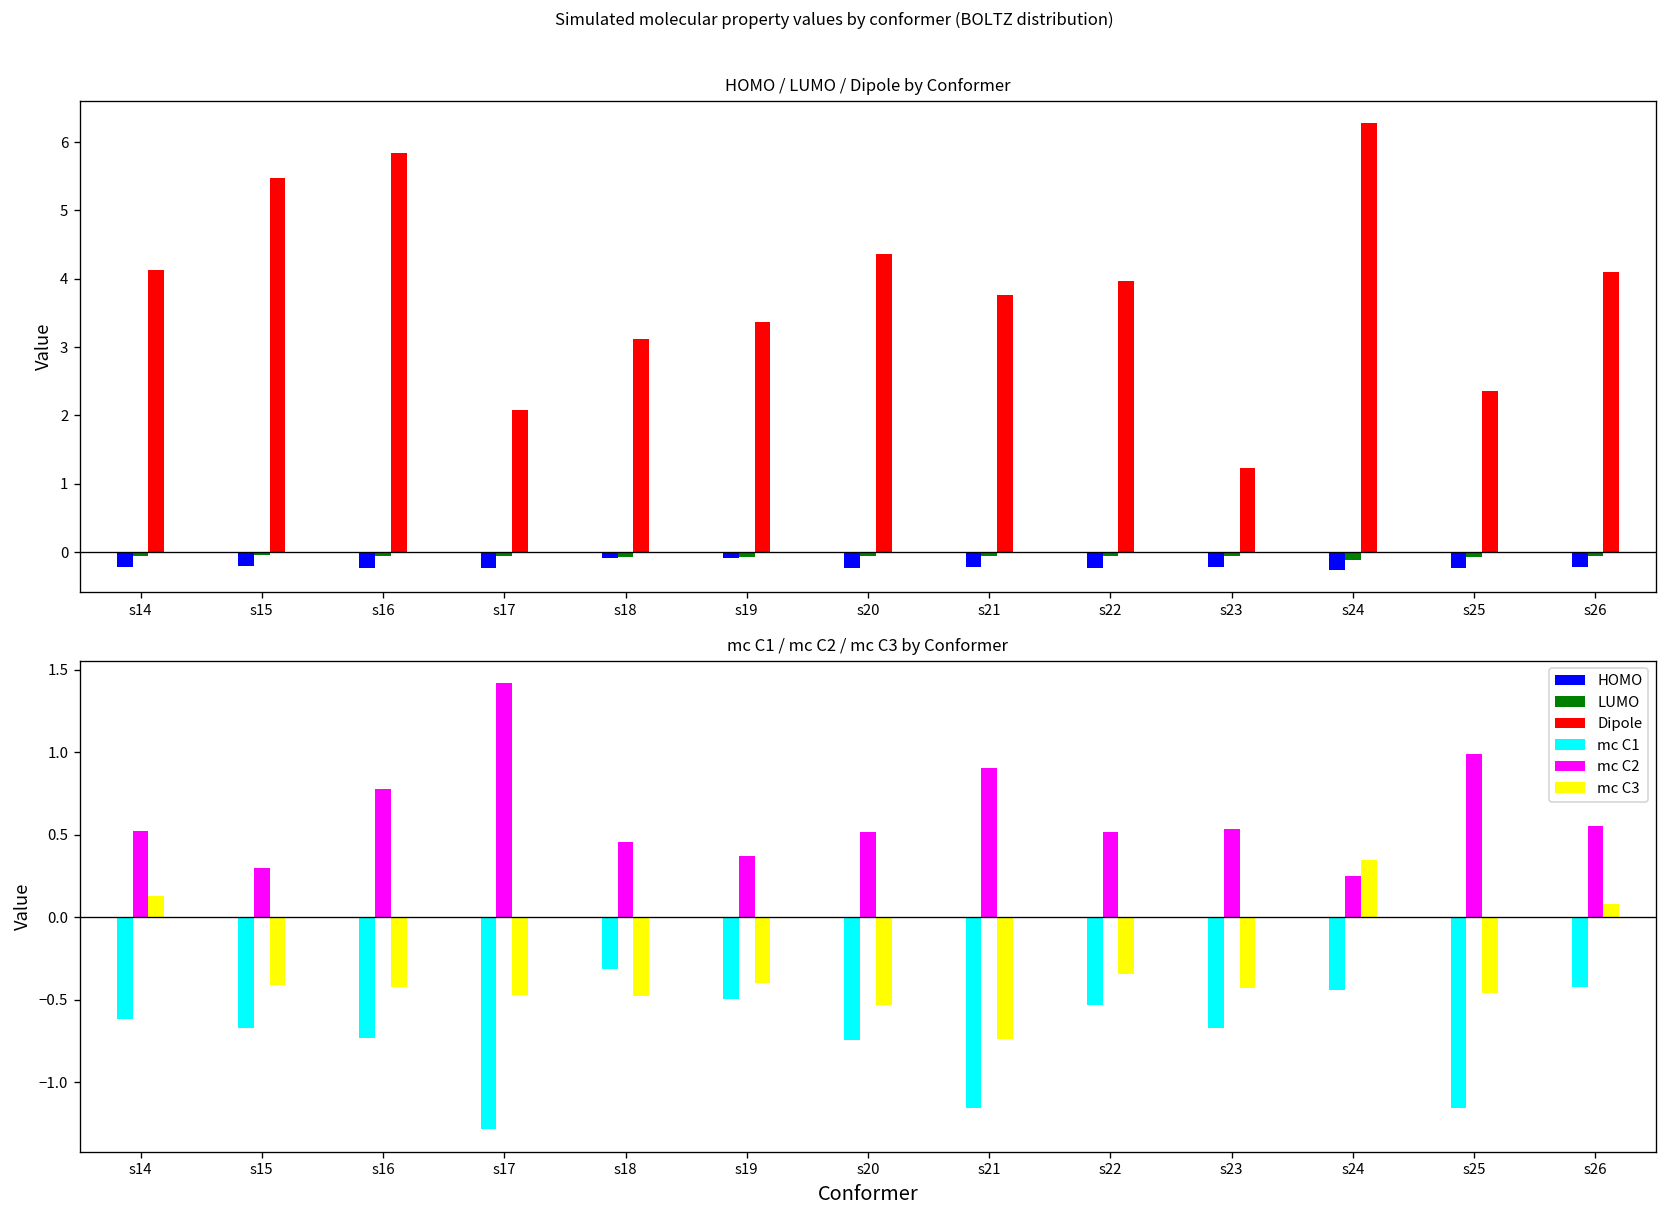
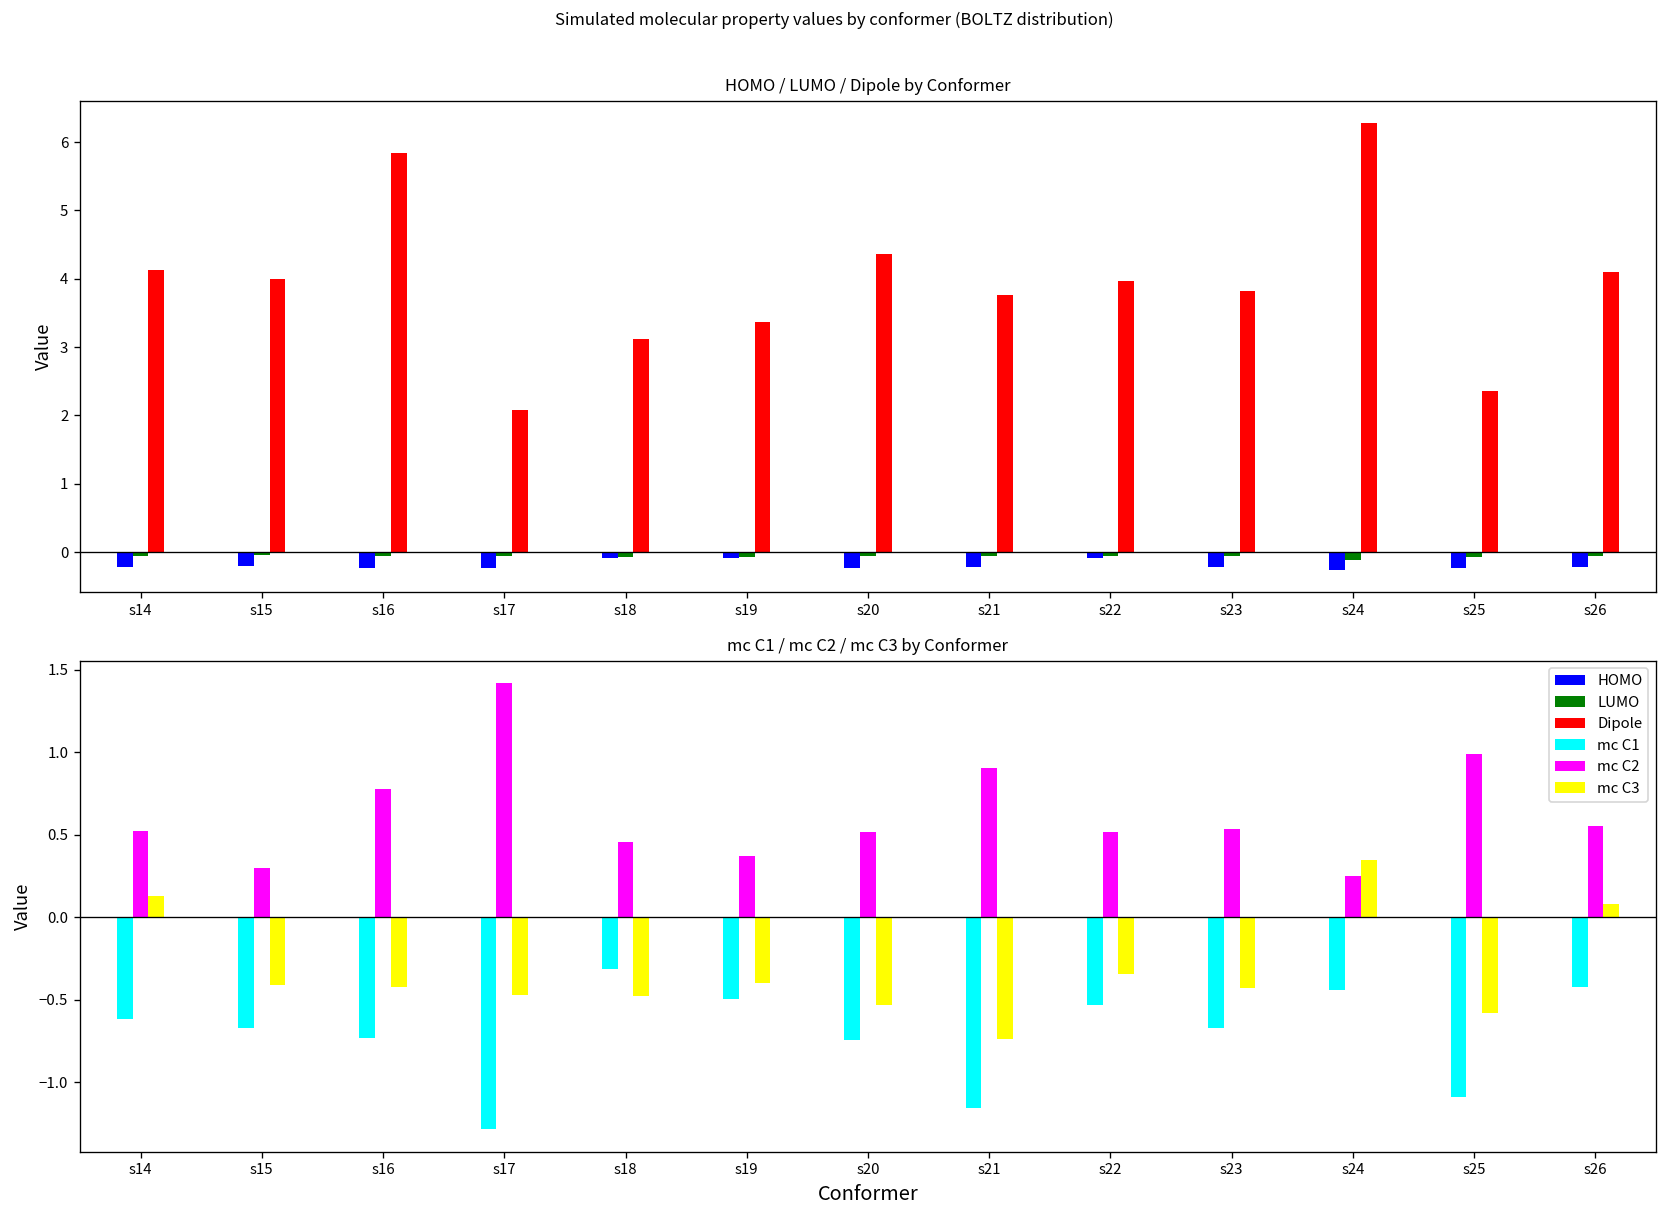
  {
    "HOMO / LUMO / Dipole by Conformer": {
      "HOMO": {
        "s14": -0.2,
        "s15": -0.2,
        "s16": -0.2,
        "s17": -0.2,
        "s18": -0.1,
        "s19": -0.1,
        "s20": -0.2,
        "s21": -0.2,
-       "s22": -0.2,
+       "s22": -0.1,
        "s23": -0.2,
        "s24": -0.3,
        "s25": -0.2,
        "s26": -0.2
      },
      "LUMO": {
        "s14": -0.1,
        "s15": 0.0,
        "s16": -0.1,
        "s17": -0.1,
        "s18": -0.1,
        "s19": -0.1,
        "s20": -0.1,
        "s21": -0.1,
        "s22": -0.1,
        "s23": -0.1,
        "s24": -0.1,
        "s25": -0.1,
        "s26": -0.1
      },
      "Dipole": {
        "s14": 4.1,
-       "s15": 5.5,
+       "s15": 4.0,
        "s16": 5.8,
        "s17": 2.1,
        "s18": 3.1,
        "s19": 3.4,
        "s20": 4.4,
        "s21": 3.8,
        "s22": 4.0,
-       "s23": 1.2,
+       "s23": 3.8,
        "s24": 6.3,
        "s25": 2.4,
        "s26": 4.1
      }
    },
    "mc C1 / mc C2 / mc C3 by Conformer": {
      "mc C1": {
        "s14": -0.62,
        "s15": -0.67,
        "s16": -0.73,
        "s17": -1.28,
        "s18": -0.31,
        "s19": -0.50,
        "s20": -0.74,
        "s21": -1.15,
        "s22": -0.53,
        "s23": -0.67,
        "s24": -0.44,
-       "s25": -1.15,
+       "s25": -1.09,
        "s26": -0.42
      },
      "mc C2": {
        "s14": 0.52,
        "s15": 0.30,
        "s16": 0.78,
        "s17": 1.42,
        "s18": 0.45,
        "s19": 0.37,
        "s20": 0.51,
        "s21": 0.90,
        "s22": 0.51,
        "s23": 0.53,
        "s24": 0.25,
        "s25": 0.99,
        "s26": 0.55
      },
      "mc C3": {
        "s14": 0.13,
        "s15": -0.41,
        "s16": -0.42,
        "s17": -0.47,
        "s18": -0.48,
        "s19": -0.40,
        "s20": -0.53,
        "s21": -0.74,
        "s22": -0.34,
        "s23": -0.43,
        "s24": 0.35,
-       "s25": -0.46,
+       "s25": -0.58,
        "s26": 0.08
      }
    }
  }
